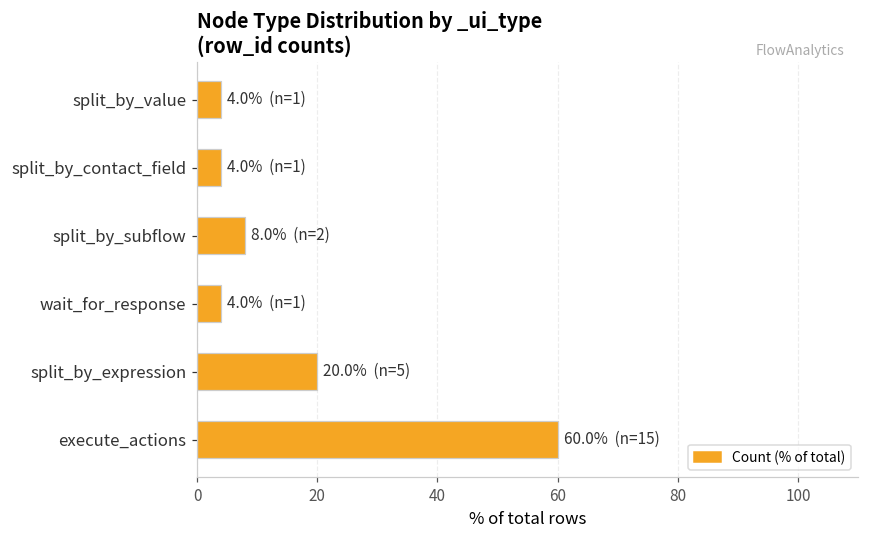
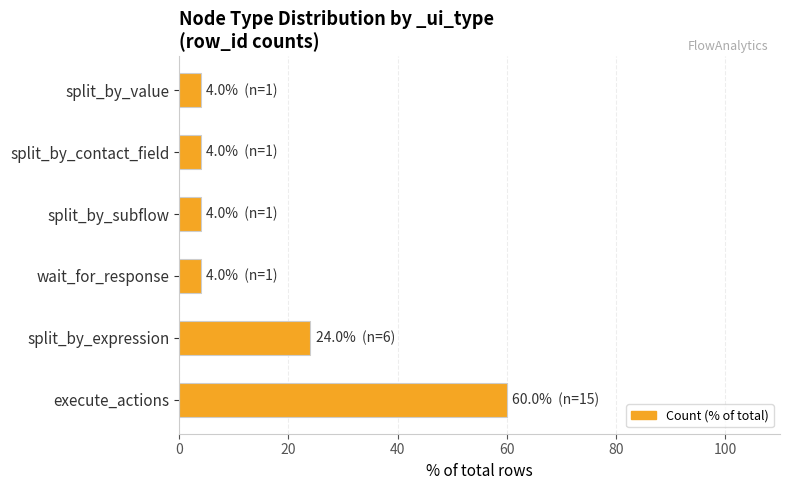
  {
    "split_by_value": "4.0%",
    "split_by_contact_field": "4.0%",
-   "split_by_subflow": "8.0% (n=2)",
+   "split_by_subflow": "4.0% (n=1)",
    "wait_for_response": "4.0%",
-   "split_by_expression": "20.0% (n=5)",
+   "split_by_expression": "24.0% (n=6)",
    "execute_actions": "60.0%"
  }
